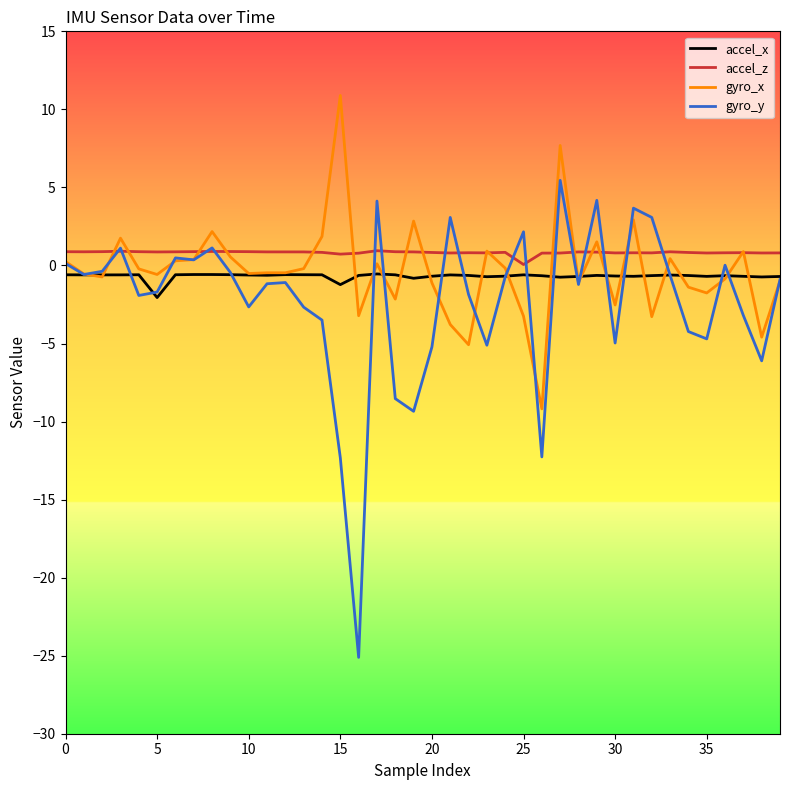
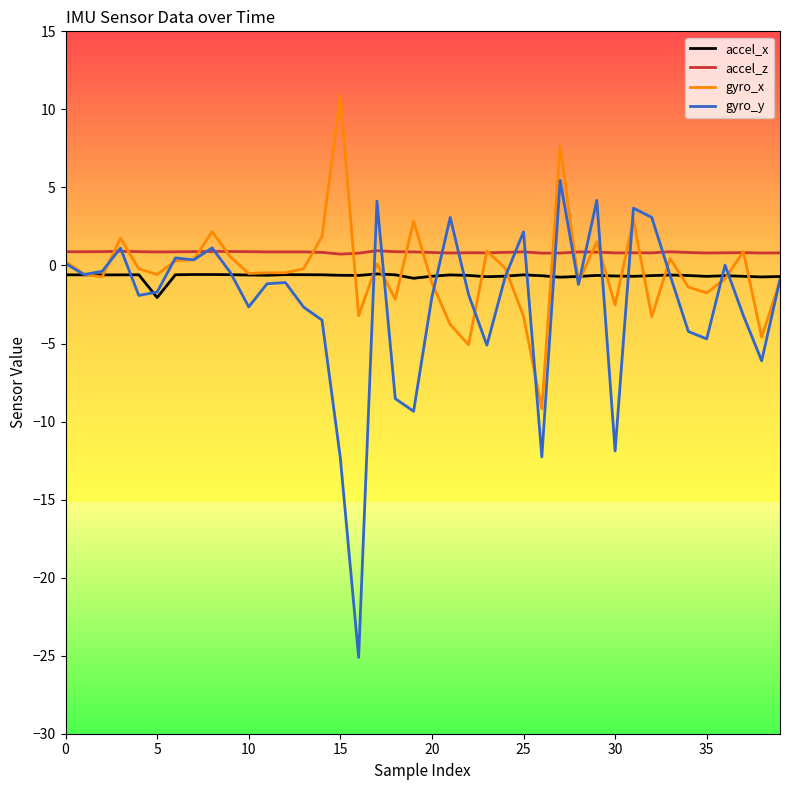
  {
    "accel_x": {
      "0": -0.6,
      "5": -2.1,
-     "15": -1.2,
+     "15": -0.6,
      "20": -0.7,
      "25": -0.6,
      "30": -0.7,
      "35": -0.7
    },
    "accel_z": {
      "0": 0.9,
      "5": 0.9,
      "10": 0.9,
      "15": 0.7,
      "20": 0.8,
-     "25": 0.1,
+     "25": 0.9,
      "30": 0.8,
      "35": 0.8
    },
    "gyro_x": {
      "5": -0.6,
      "15": 10.9,
      "20": -1.1,
      "25": -3.3,
      "30": -2.5,
      "35": -1.8
    },
    "gyro_y": {
      "5": -1.7,
      "10": -2.7,
      "15": -12.3,
-     "20": -5.2,
+     "20": -2.0,
      "25": 2.2,
-     "30": -5.0,
+     "30": -11.9,
      "35": -4.7
    }
  }
